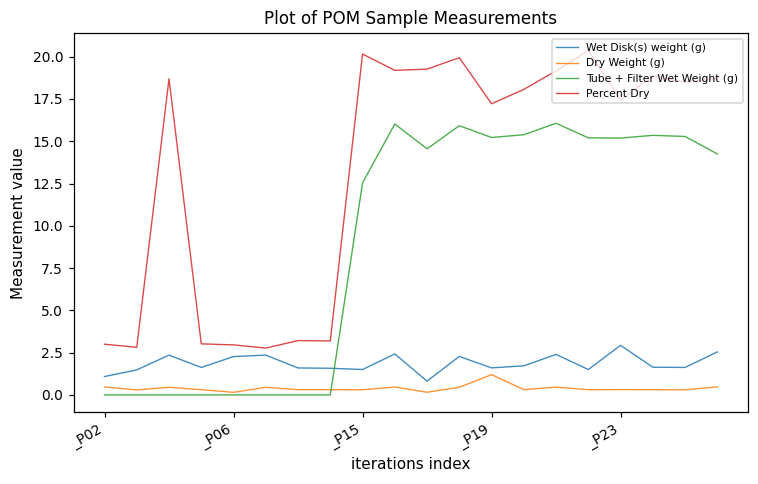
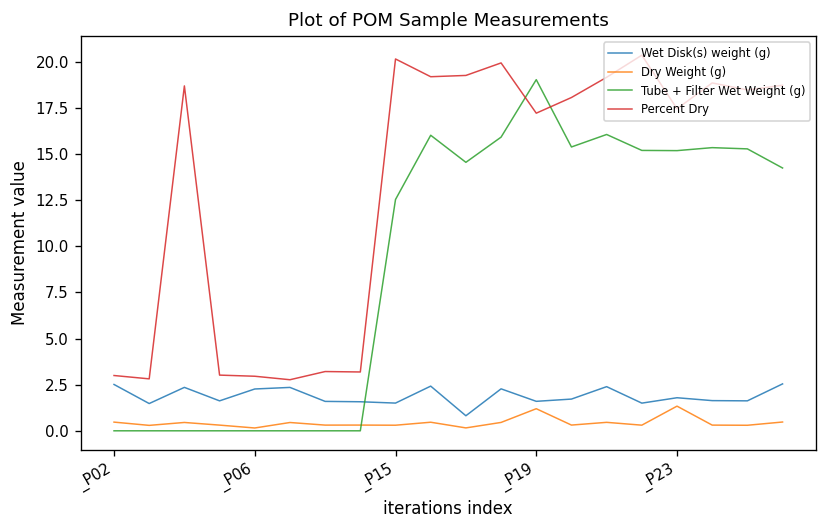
  {
    "Wet Disk(s) weight (g)": {
-     "_P02": 1.1,
+     "_P02": 2.5,
      "_P06": 2.3,
      "_P15": 1.5,
      "_P19": 1.6,
-     "_P23": 2.9
+     "_P23": 1.8
    },
    "Dry Weight (g)": {
      "_P02": 0.5,
      "_P15": 0.3,
      "_P19": 1.2,
-     "_P23": 0.3
+     "_P23": 1.3
    },
    "Tube + Filter Wet Weight (g)": {
      "_P02": 0.0,
      "_P15": 12.5,
-     "_P19": 15.2,
+     "_P19": 19.0,
      "_P23": 15.2
    },
    "Percent Dry": {
      "_P02": 3.0,
      "_P06": 3.0,
      "_P15": 20.2,
      "_P19": 17.2
    }
  }
